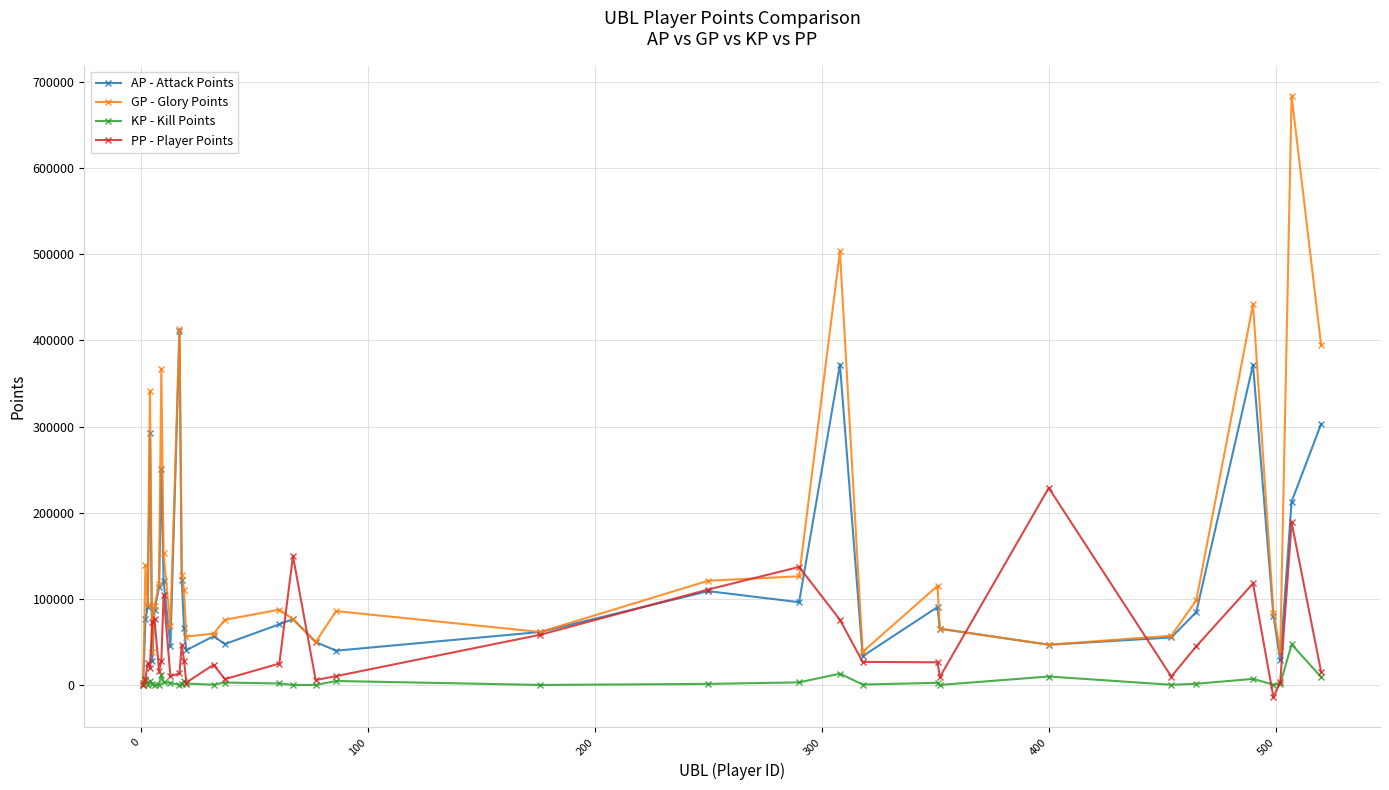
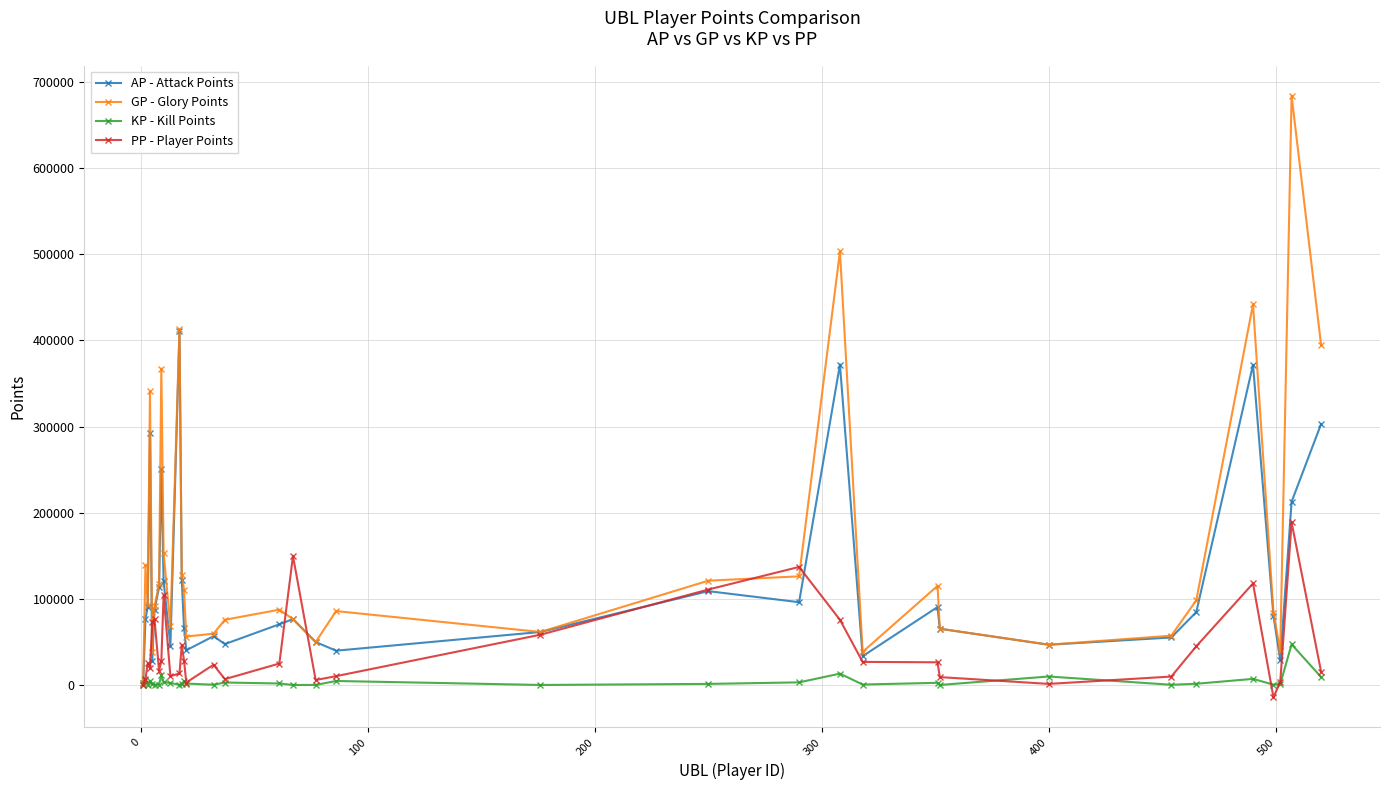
  {
    "KP - Kill Points": {
      "400": 10000
    },
    "PP - Player Points": {
-     "400": 230000
+     "400": 0
    }
  }
